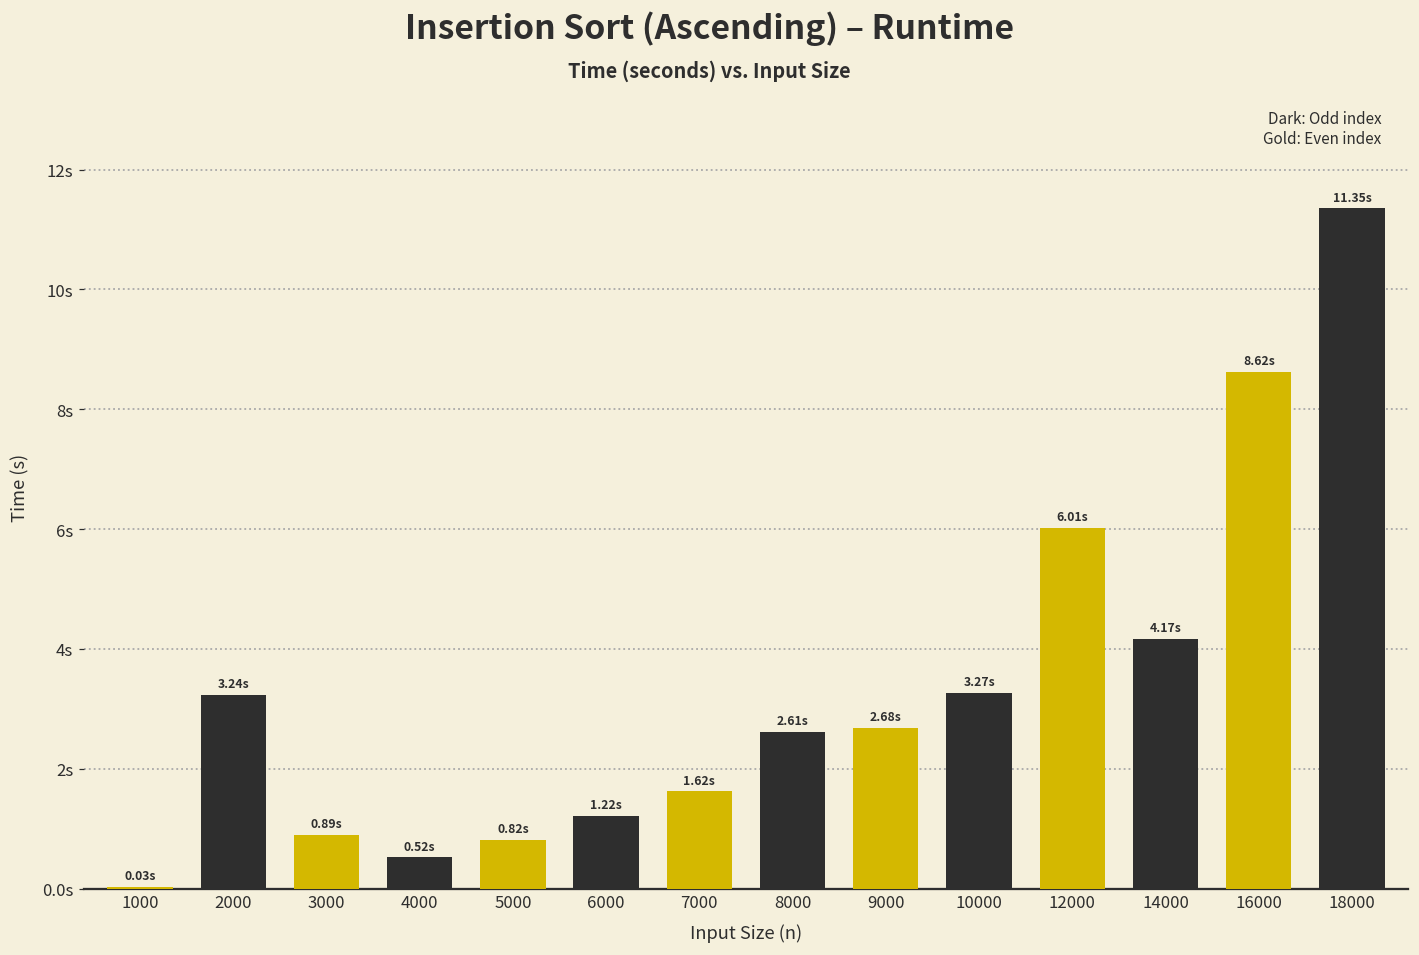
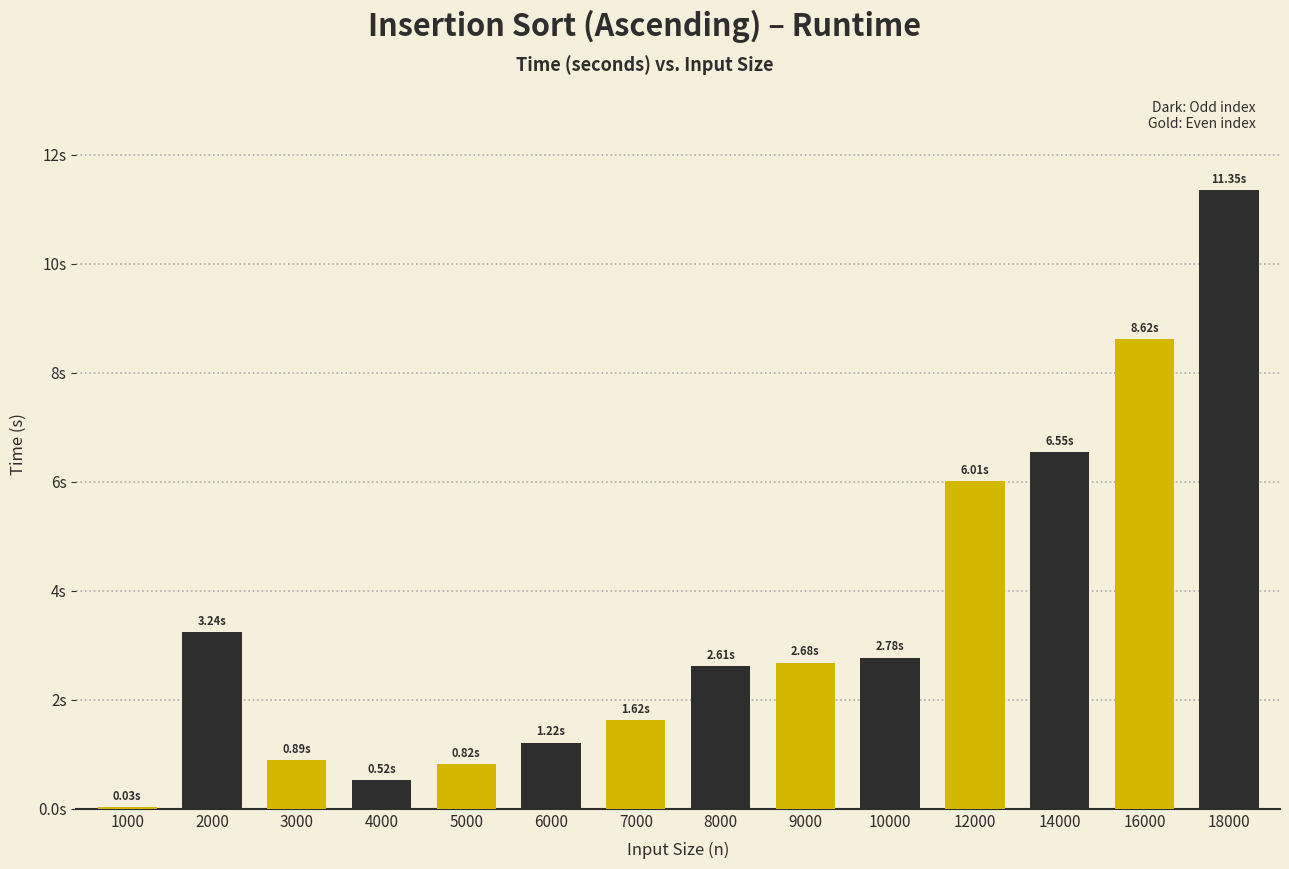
  {
    "1000": "0.03s",
    "2000": "3.24s",
    "3000": "0.89s",
    "4000": "0.52s",
    "5000": "0.82s",
    "6000": "1.22s",
    "7000": "1.62s",
    "8000": "2.61s",
    "9000": "2.68s",
-   "10000": "3.27s",
+   "10000": "2.78s",
    "12000": "6.01s",
-   "14000": "4.17s",
+   "14000": "6.55s",
    "16000": "8.62s",
    "18000": "11.35s"
  }
